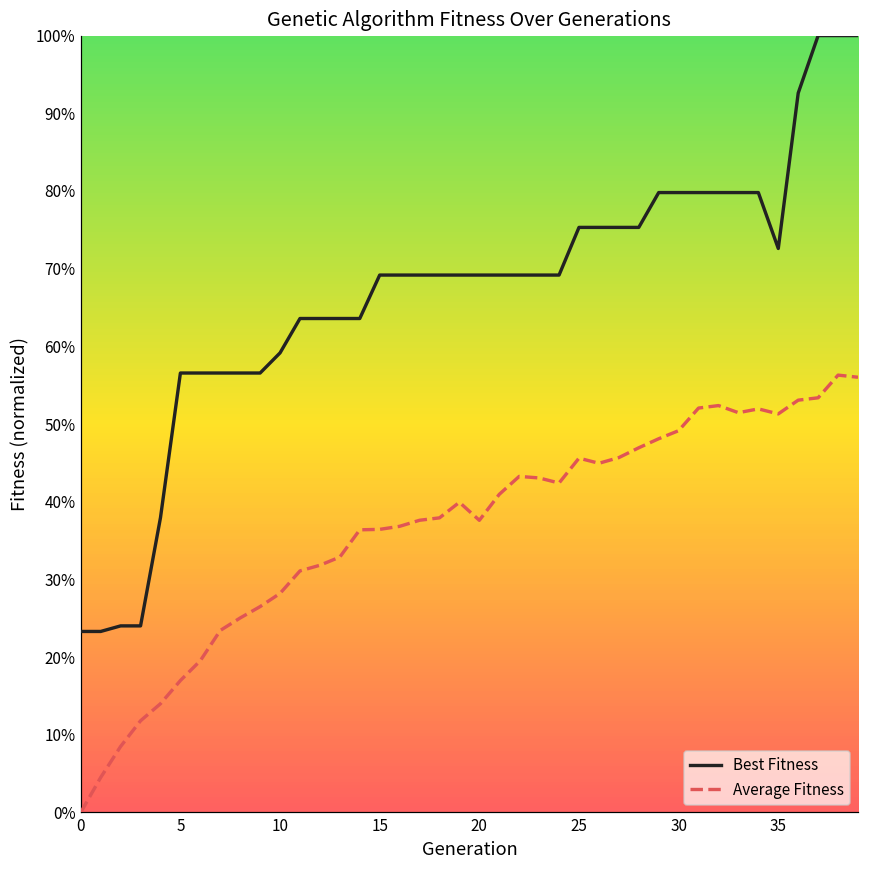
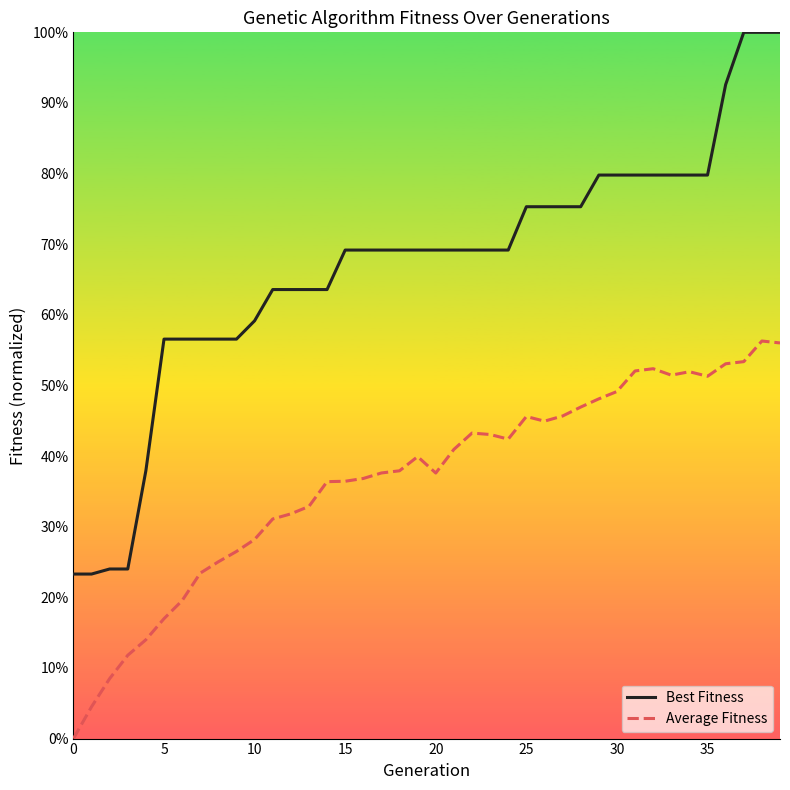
  {
    "Best Fitness": {
      "0": "23%",
      "5": "57%",
      "10": "59%",
      "15": "69%",
      "20": "69%",
      "25": "75%",
      "30": "80%",
-     "35": "73%"
+     "35": "80%"
    },
    "Average Fitness": {
      "0": "0%",
      "5": "17%",
      "10": "28%",
      "15": "36%",
      "20": "38%",
      "25": "46%",
      "30": "49%",
      "35": "51%"
    }
  }
